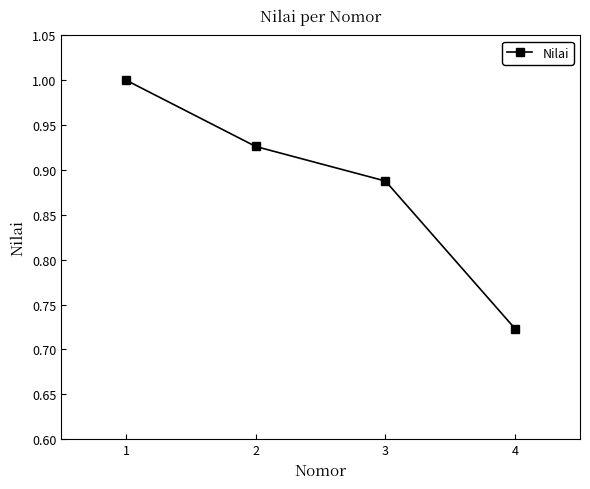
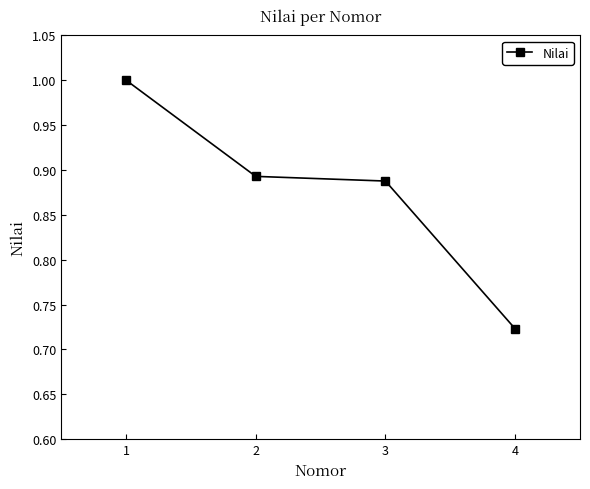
  {
    "1": 1.00,
-   "2": 0.93,
+   "2": 0.89,
    "3": 0.89,
    "4": 0.72
  }
